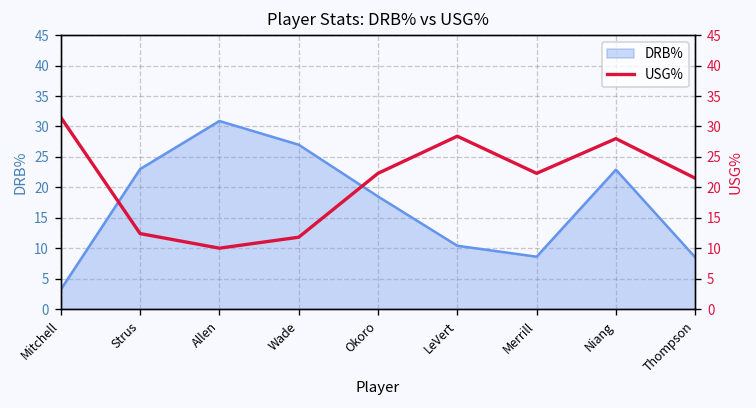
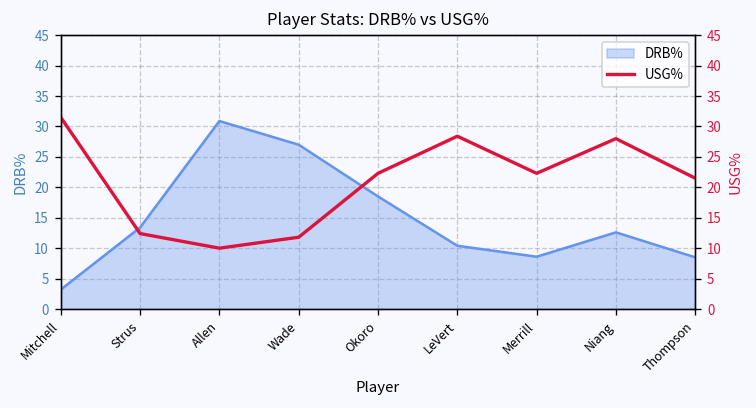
  {
    "DRB%": {
      "Mitchell": 3,
-     "Strus": 23,
+     "Strus": 13,
      "Allen": 31,
      "Wade": 27,
      "Okoro": 19,
      "LeVert": 10,
      "Merrill": 9,
-     "Niang": 23,
+     "Niang": 13,
      "Thompson": 9
    },
    "USG%": {
      "Mitchell": 32,
      "Strus": 12,
      "Allen": 10,
      "Wade": 12,
      "Okoro": 22,
      "LeVert": 28,
      "Merrill": 22,
      "Niang": 28,
      "Thompson": 22
    }
  }
